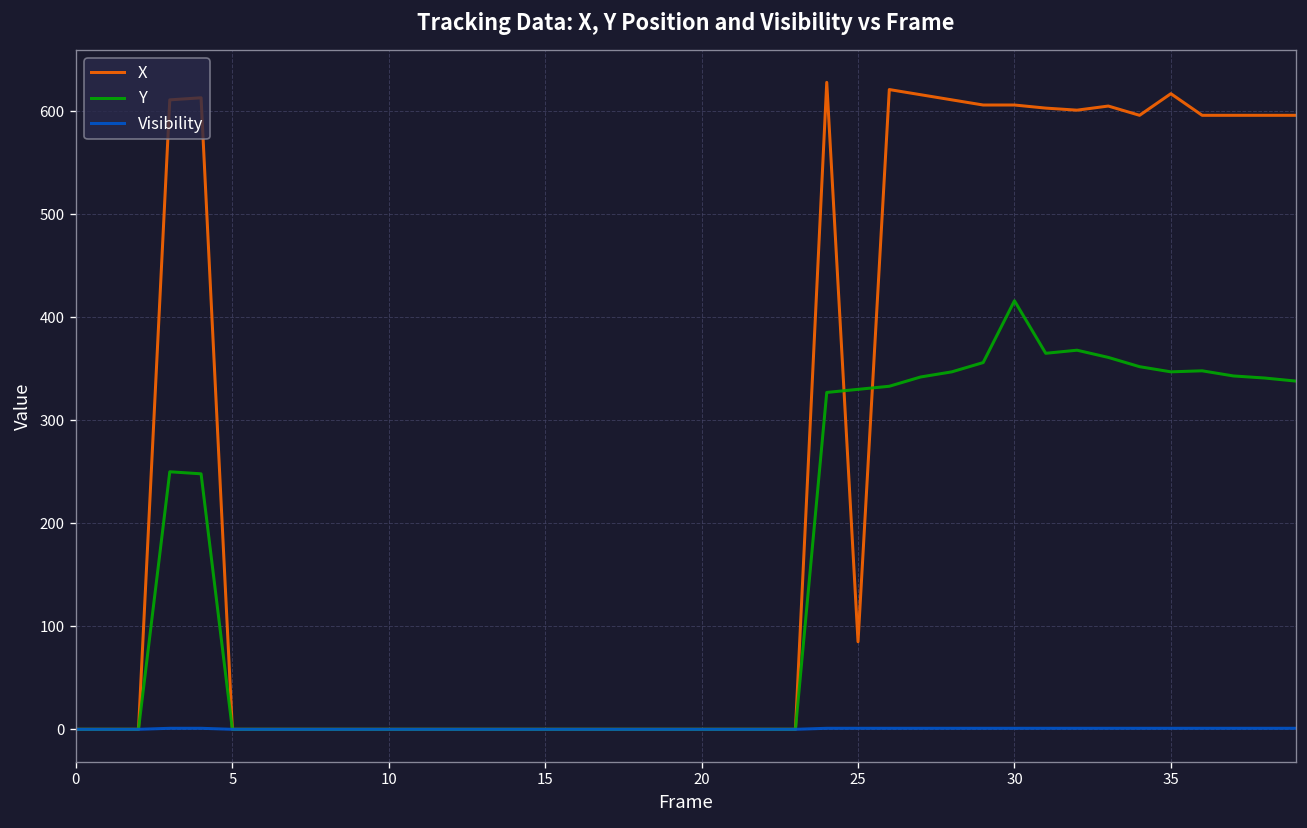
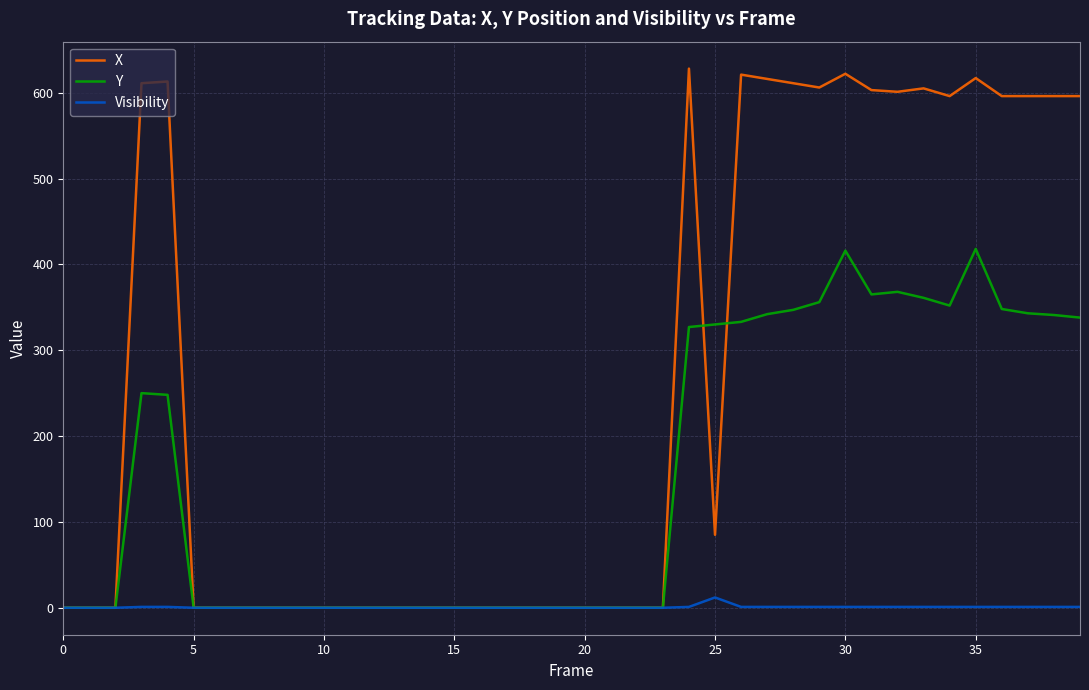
  {
    "X": {
      "25": 90,
-     "30": 610,
+     "30": 620,
      "35": 620
    },
    "Y": {
      "25": 330,
      "30": 420,
-     "35": 350
+     "35": 420
    },
    "Visibility": {
-     "25": 0,
+     "25": 10,
      "30": 0,
      "35": 0
    }
  }
